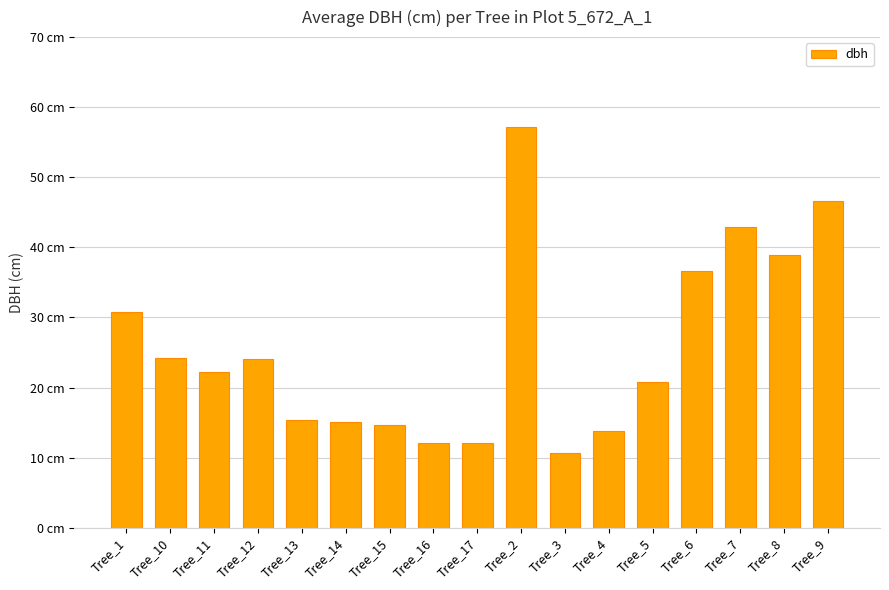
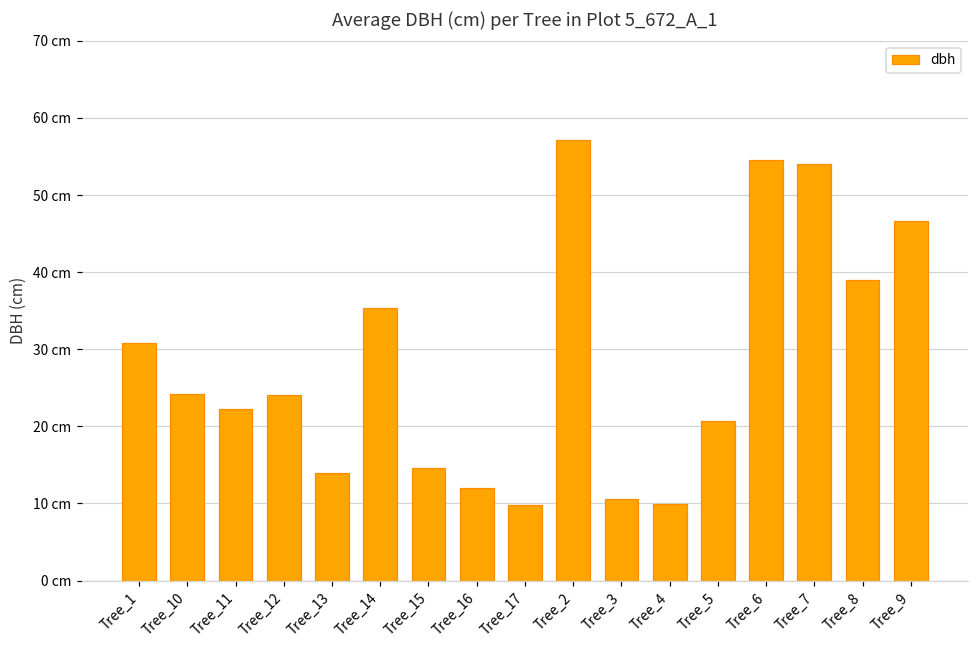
  {
    "Tree_1": "31 cm",
    "Tree_10": "24 cm",
    "Tree_11": "22 cm",
    "Tree_12": "24 cm",
-   "Tree_13": "15 cm",
-   "Tree_14": "15 cm",
+   "Tree_13": "14 cm",
+   "Tree_14": "35 cm",
    "Tree_15": "15 cm",
    "Tree_16": "12 cm",
-   "Tree_17": "12 cm",
+   "Tree_17": "10 cm",
    "Tree_2": "57 cm",
    "Tree_3": "11 cm",
-   "Tree_4": "14 cm",
+   "Tree_4": "10 cm",
    "Tree_5": "21 cm",
-   "Tree_6": "37 cm",
-   "Tree_7": "43 cm",
+   "Tree_6": "55 cm",
+   "Tree_7": "54 cm",
    "Tree_8": "39 cm",
    "Tree_9": "47 cm"
  }
